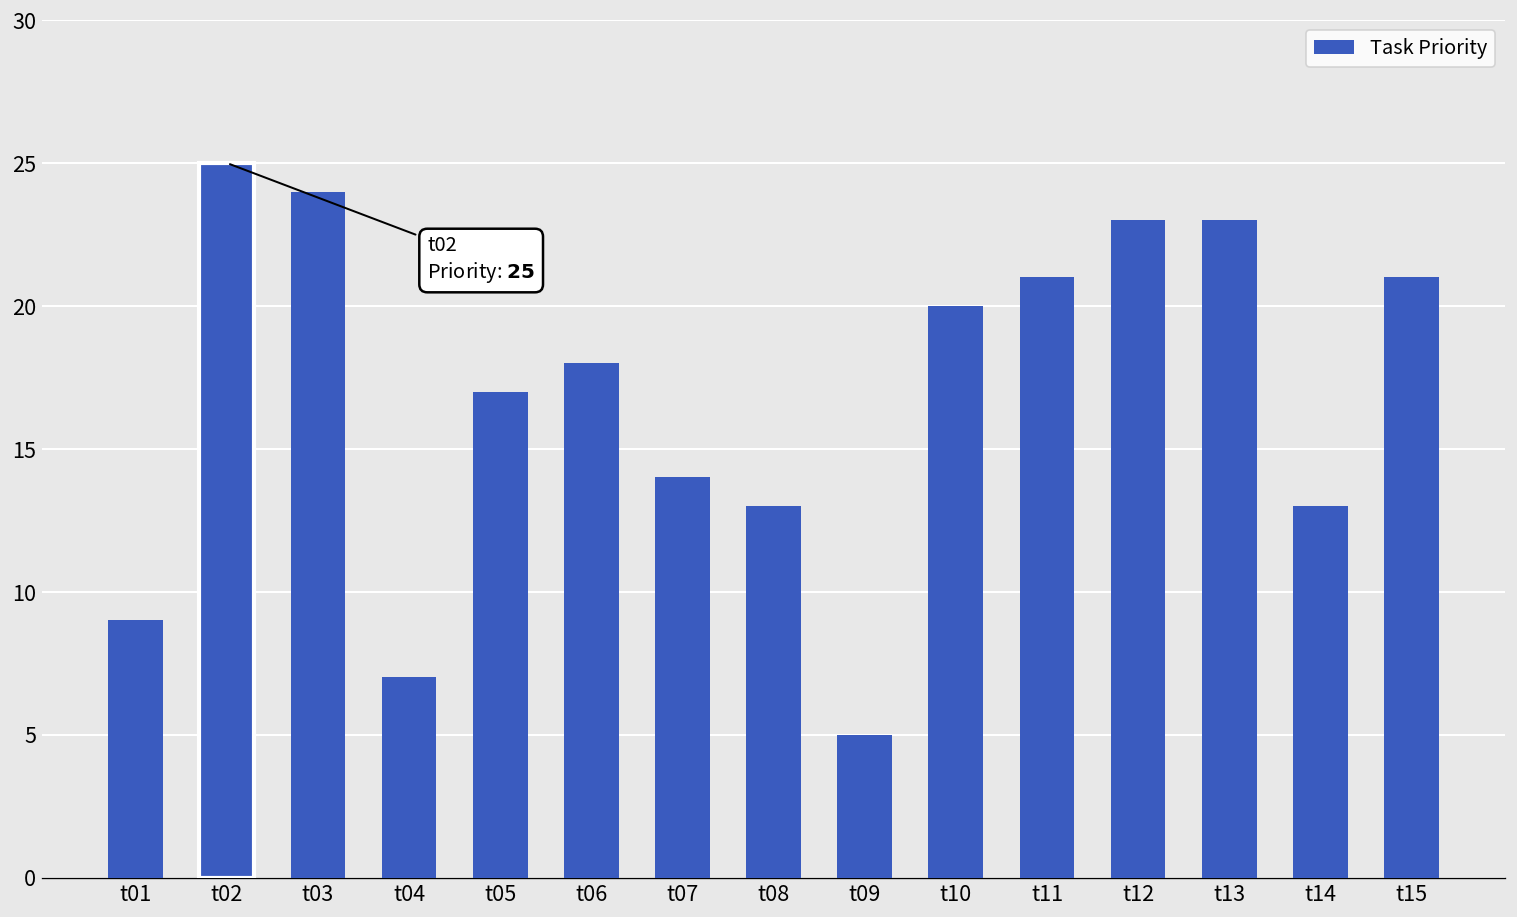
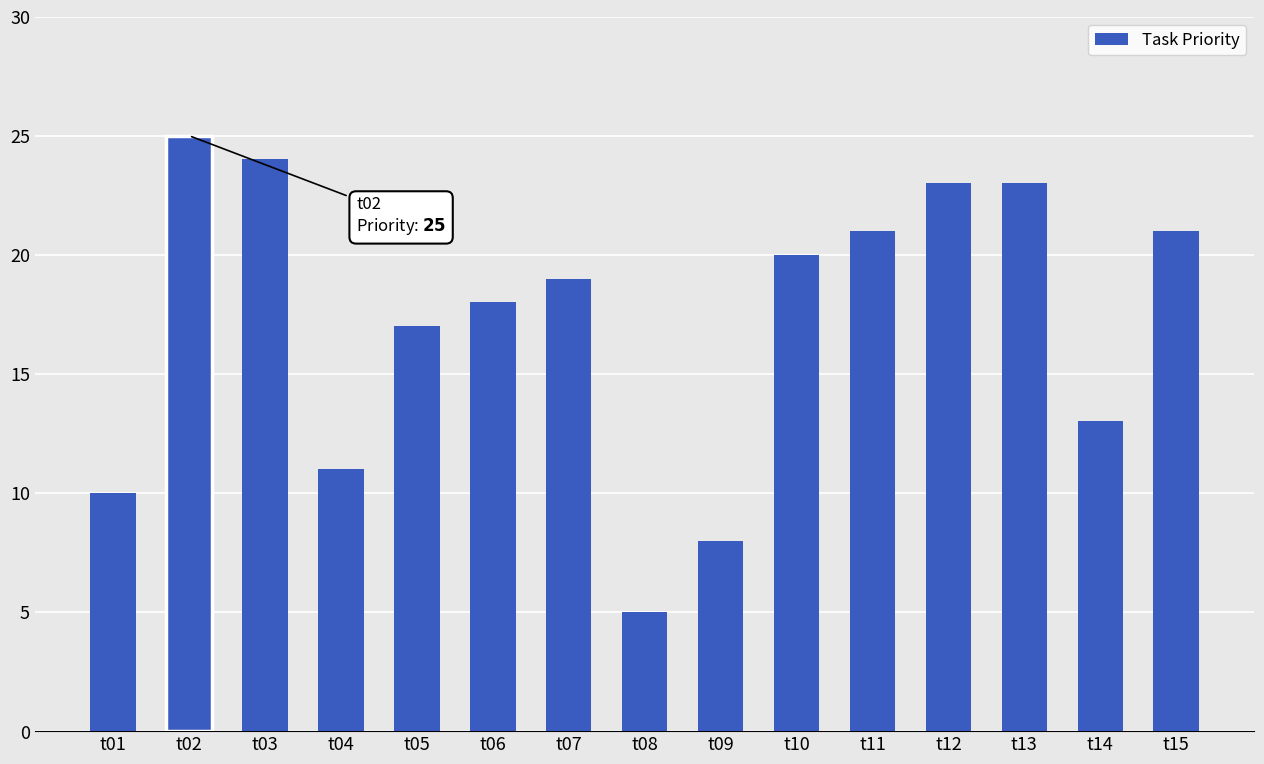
  {
-   "t01": 9,
+   "t01": 10,
    "t02": 25,
    "t03": 24,
-   "t04": 7,
+   "t04": 11,
    "t05": 17,
    "t06": 18,
-   "t07": 14,
-   "t08": 13,
-   "t09": 5,
+   "t07": 19,
+   "t08": 5,
+   "t09": 8,
    "t10": 20,
    "t11": 21,
    "t12": 23,
    "t13": 23,
    "t14": 13,
    "t15": 21
  }
